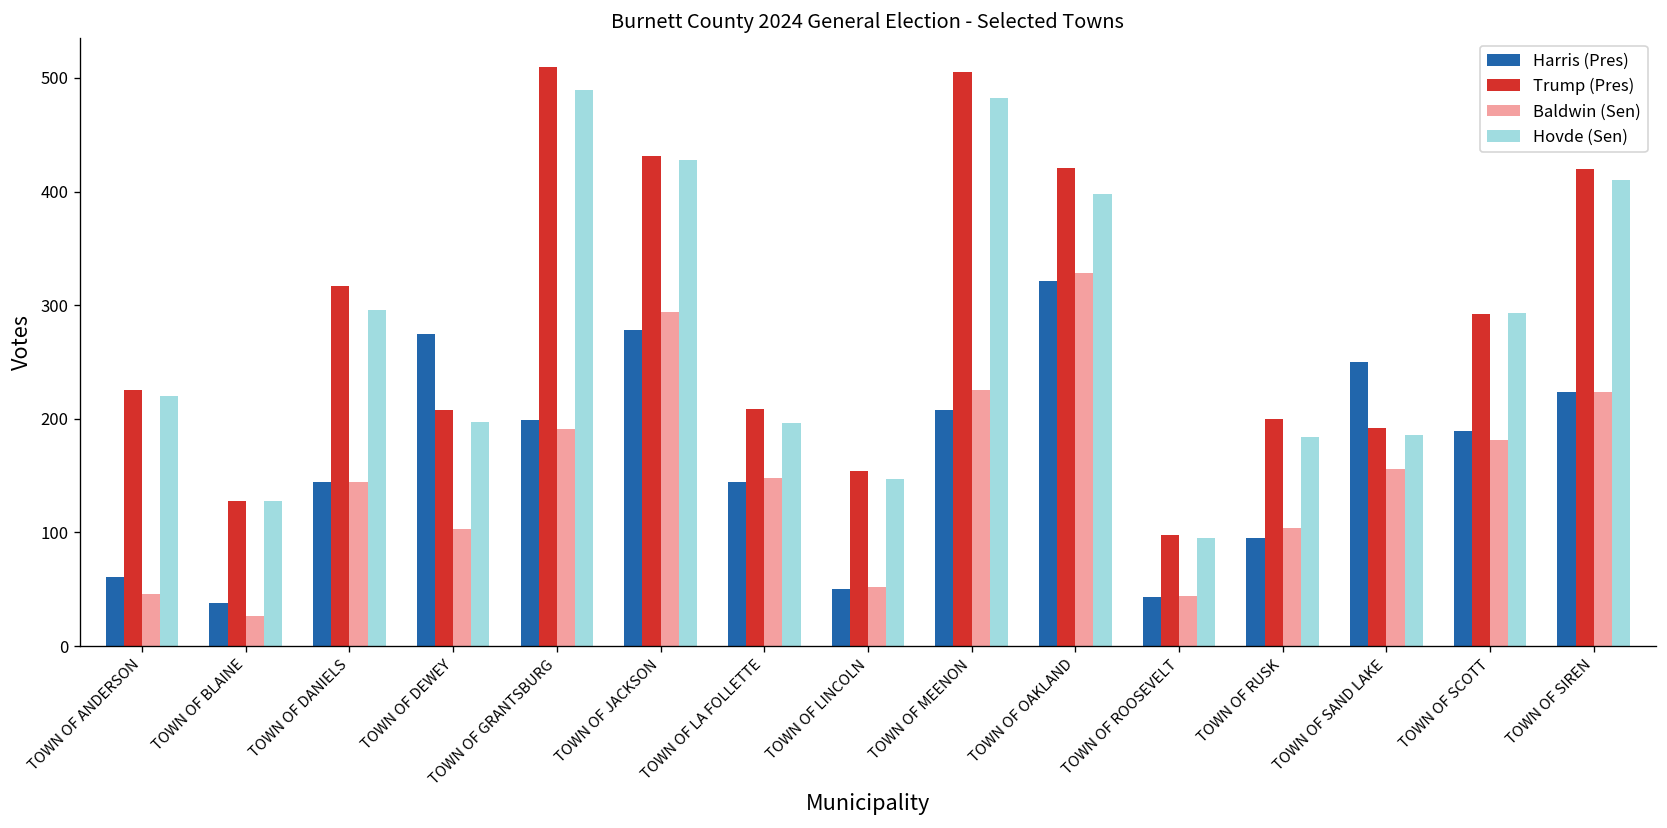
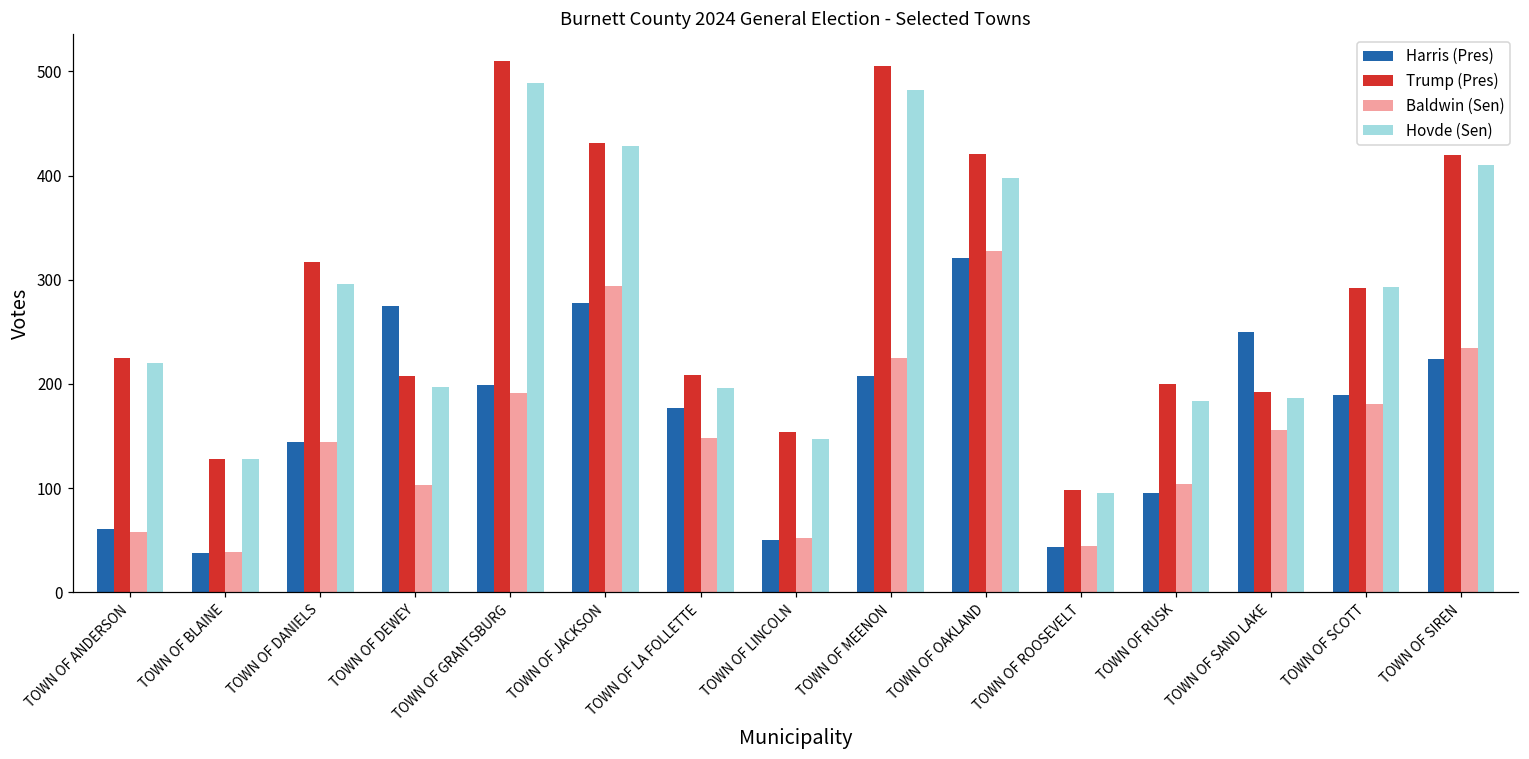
  {
    "Harris (Pres)": {
      "TOWN OF ANDERSON": 60,
      "TOWN OF BLAINE": 40,
      "TOWN OF DANIELS": 140,
      "TOWN OF DEWEY": 280,
      "TOWN OF GRANTSBURG": 200,
      "TOWN OF JACKSON": 280,
-     "TOWN OF LA FOLLETTE": 140,
+     "TOWN OF LA FOLLETTE": 180,
      "TOWN OF LINCOLN": 50,
      "TOWN OF MEENON": 210,
      "TOWN OF OAKLAND": 320,
      "TOWN OF ROOSEVELT": 40,
      "TOWN OF RUSK": 100,
      "TOWN OF SAND LAKE": 250,
      "TOWN OF SCOTT": 190,
      "TOWN OF SIREN": 220
    },
    "Trump (Pres)": {
      "TOWN OF ANDERSON": 230,
      "TOWN OF BLAINE": 130,
      "TOWN OF DANIELS": 320,
      "TOWN OF DEWEY": 210,
      "TOWN OF GRANTSBURG": 510,
      "TOWN OF JACKSON": 430,
      "TOWN OF LA FOLLETTE": 210,
      "TOWN OF LINCOLN": 150,
      "TOWN OF MEENON": 510,
      "TOWN OF OAKLAND": 420,
      "TOWN OF ROOSEVELT": 100,
      "TOWN OF RUSK": 200,
      "TOWN OF SAND LAKE": 190,
      "TOWN OF SCOTT": 290,
      "TOWN OF SIREN": 420
    },
    "Baldwin (Sen)": {
-     "TOWN OF ANDERSON": 50,
-     "TOWN OF BLAINE": 30,
+     "TOWN OF ANDERSON": 60,
+     "TOWN OF BLAINE": 40,
      "TOWN OF DANIELS": 140,
      "TOWN OF DEWEY": 100,
      "TOWN OF GRANTSBURG": 190,
      "TOWN OF JACKSON": 290,
      "TOWN OF LA FOLLETTE": 150,
      "TOWN OF LINCOLN": 50,
      "TOWN OF MEENON": 230,
      "TOWN OF OAKLAND": 330,
      "TOWN OF ROOSEVELT": 40,
      "TOWN OF RUSK": 100,
      "TOWN OF SAND LAKE": 160,
      "TOWN OF SCOTT": 180,
-     "TOWN OF SIREN": 220
+     "TOWN OF SIREN": 230
    },
    "Hovde (Sen)": {
      "TOWN OF ANDERSON": 220,
      "TOWN OF BLAINE": 130,
      "TOWN OF DANIELS": 300,
      "TOWN OF DEWEY": 200,
      "TOWN OF GRANTSBURG": 490,
      "TOWN OF JACKSON": 430,
      "TOWN OF LA FOLLETTE": 200,
      "TOWN OF LINCOLN": 150,
      "TOWN OF MEENON": 480,
      "TOWN OF OAKLAND": 400,
      "TOWN OF ROOSEVELT": 100,
      "TOWN OF RUSK": 180,
      "TOWN OF SAND LAKE": 190,
      "TOWN OF SCOTT": 290,
      "TOWN OF SIREN": 410
    }
  }
